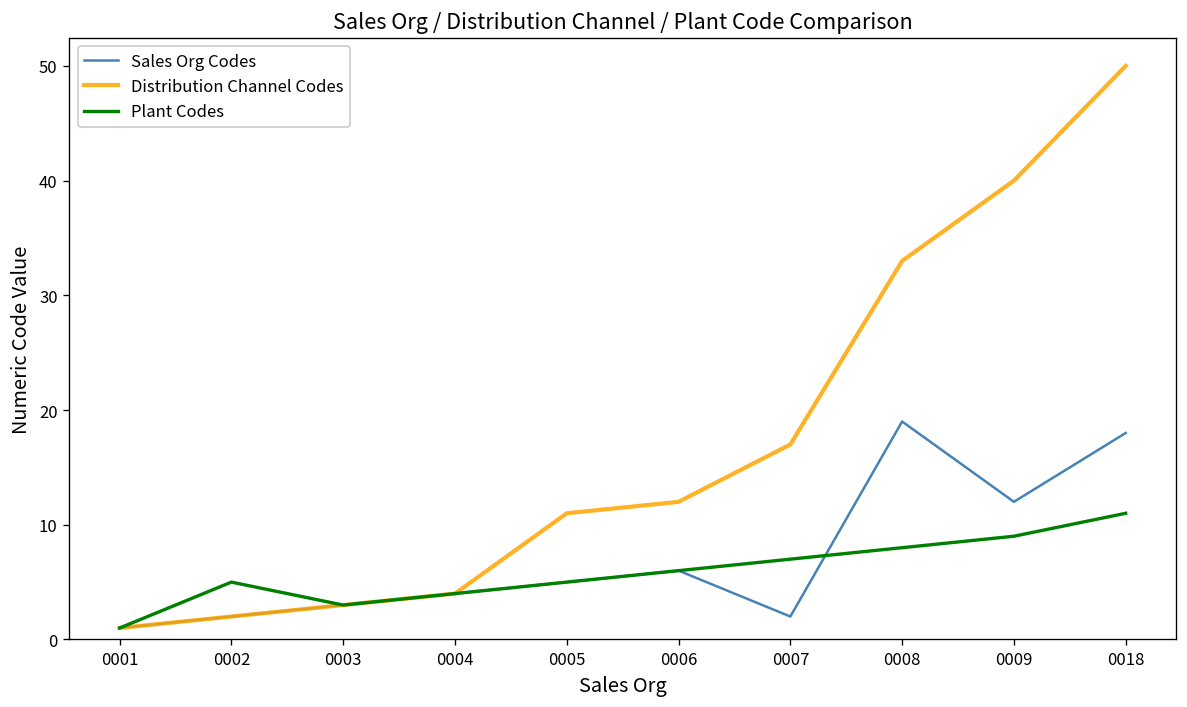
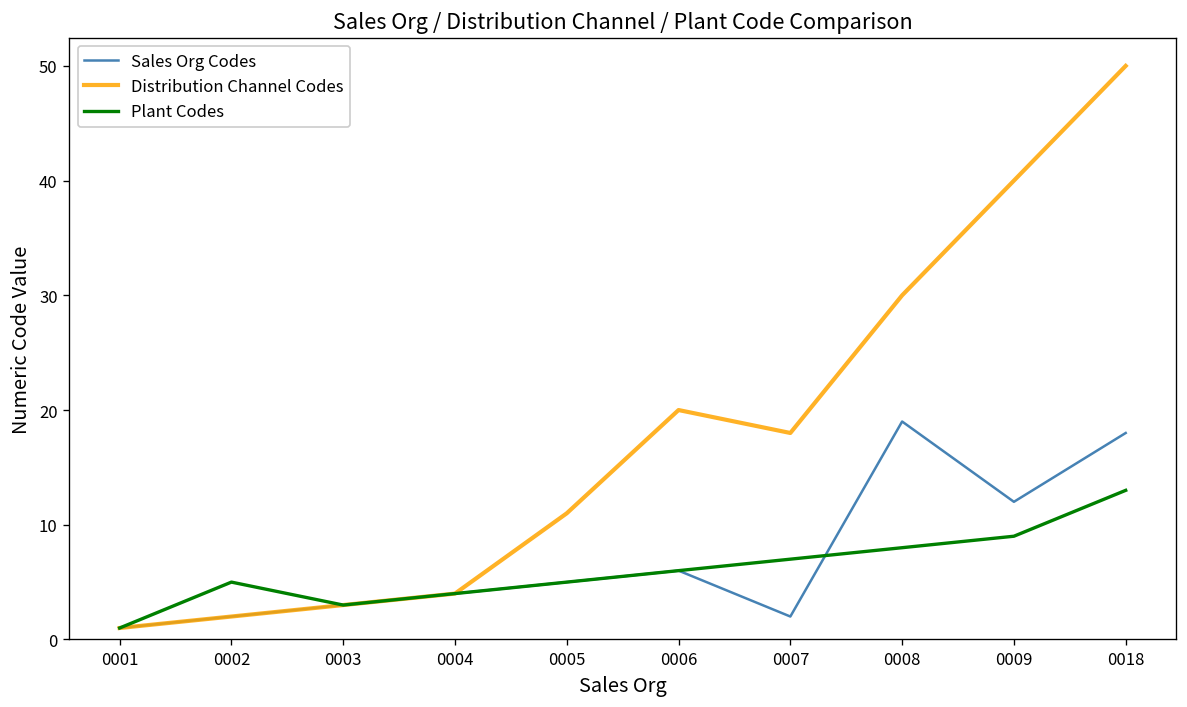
  {
    "Sales Org Codes": {
      "0007": 2,
      "0008": 19,
      "0009": 12,
      "0018": 18
    },
    "Distribution Channel Codes": {
      "0005": 11,
-     "0006": 12,
-     "0007": 17,
-     "0008": 33,
+     "0006": 20,
+     "0007": 18,
+     "0008": 30,
      "0009": 40,
      "0018": 50
    },
    "Plant Codes": {
      "0002": 5,
      "0007": 7,
      "0008": 8,
      "0009": 9,
-     "0018": 11
+     "0018": 13
    }
  }
